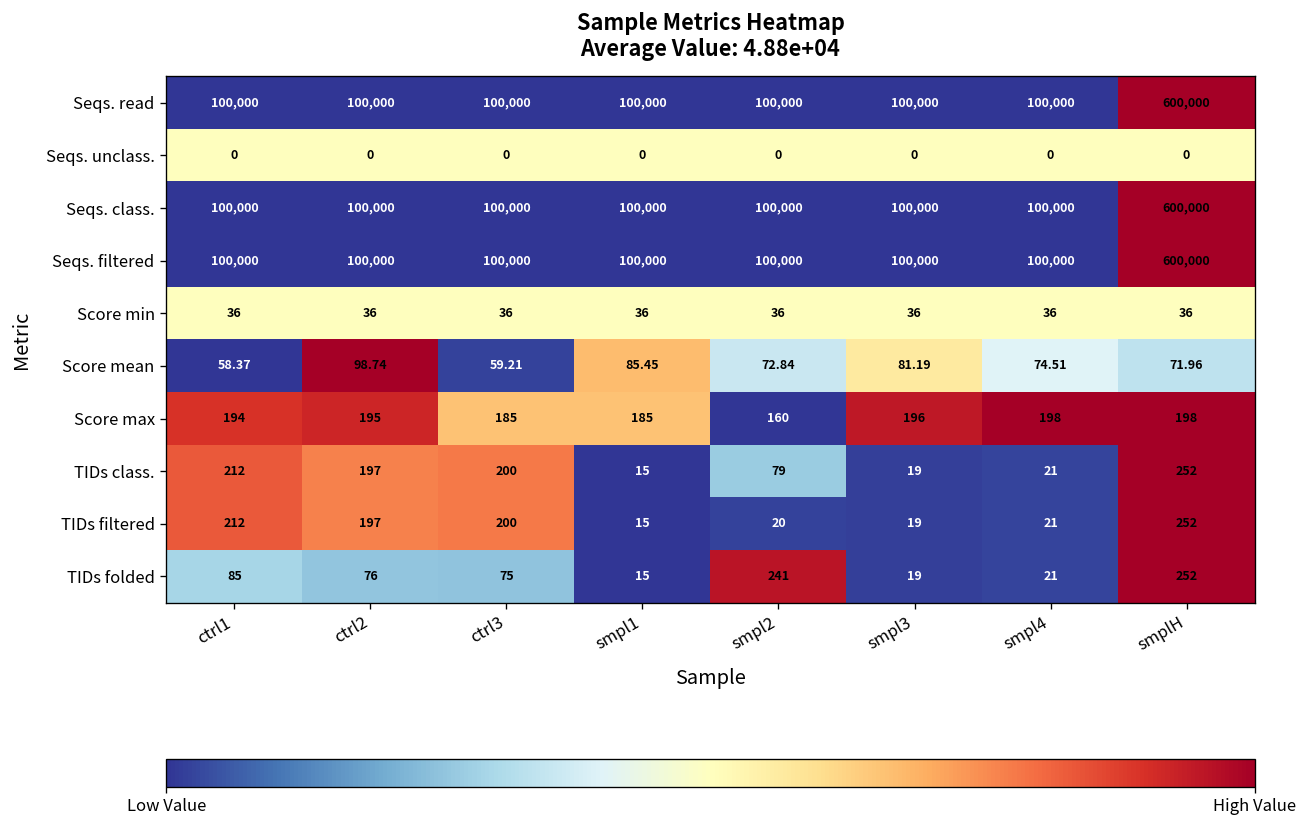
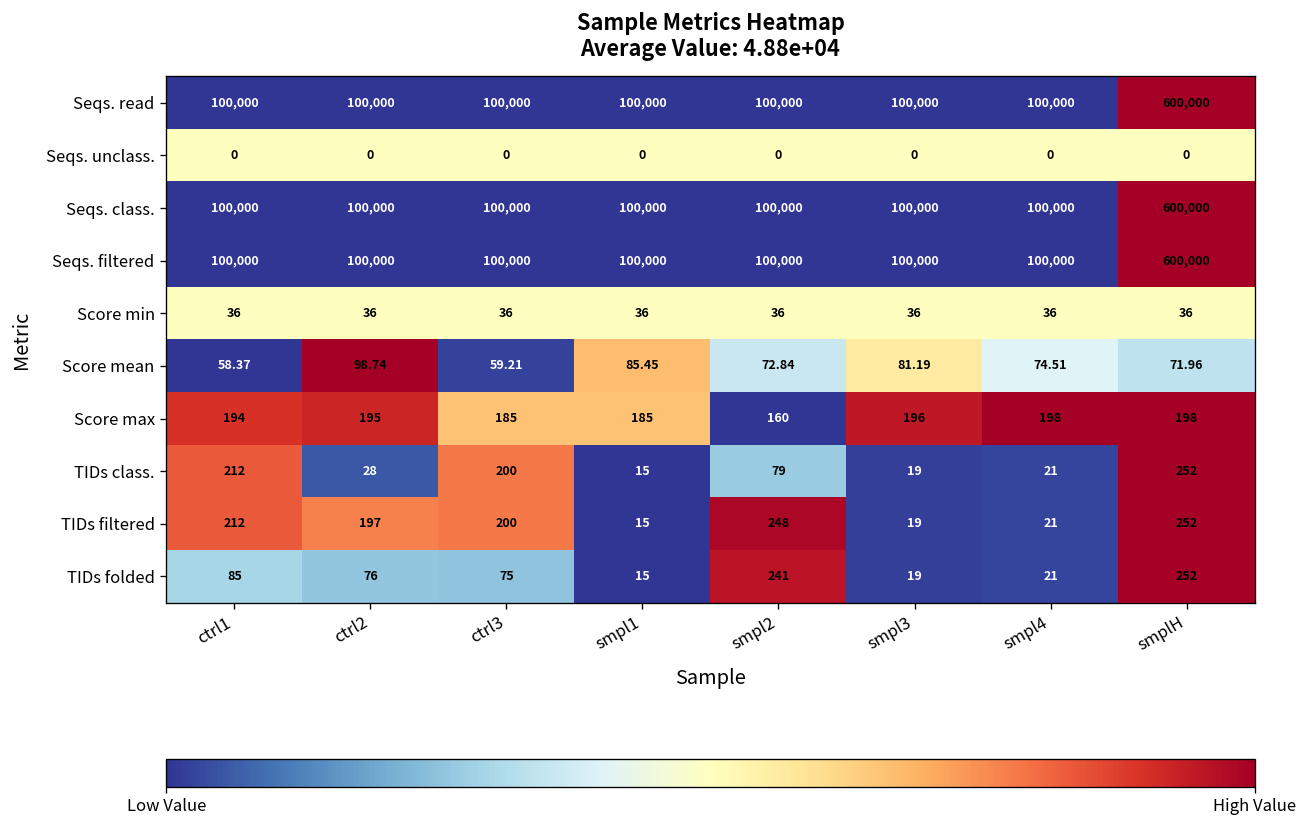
  {
    "Seqs. read": {
      "ctrl1": "100,000",
      "ctrl2": "100,000",
      "ctrl3": "100,000",
      "smpl1": "100,000",
      "smpl2": "100,000",
      "smpl3": "100,000",
      "smpl4": "100,000",
      "smplH": "600,000"
    },
    "Seqs. unclass.": {
      "ctrl1": "0",
      "ctrl2": "0",
      "ctrl3": "0",
      "smpl1": "0",
      "smpl2": "0",
      "smpl3": "0",
      "smpl4": "0",
      "smplH": "0"
    },
    "Seqs. class.": {
      "ctrl1": "100,000",
      "ctrl2": "100,000",
      "ctrl3": "100,000",
      "smpl1": "100,000",
      "smpl2": "100,000",
      "smpl3": "100,000",
      "smpl4": "100,000",
      "smplH": "600,000"
    },
    "Seqs. filtered": {
      "ctrl1": "100,000",
      "ctrl2": "100,000",
      "ctrl3": "100,000",
      "smpl1": "100,000",
      "smpl2": "100,000",
      "smpl3": "100,000",
      "smpl4": "100,000",
      "smplH": "600,000"
    },
    "Score min": {
      "ctrl1": "36",
      "ctrl2": "36",
      "ctrl3": "36",
      "smpl1": "36",
      "smpl2": "36",
      "smpl3": "36",
      "smpl4": "36",
      "smplH": "36"
    },
    "Score mean": {
      "ctrl1": "58.37",
      "ctrl2": "98.74",
      "ctrl3": "59.21",
      "smpl1": "85.45",
      "smpl2": "72.84",
      "smpl3": "81.19",
      "smpl4": "74.51",
      "smplH": "71.96"
    },
    "Score max": {
      "ctrl1": "194",
      "ctrl2": "195",
      "ctrl3": "185",
      "smpl1": "185",
      "smpl2": "160",
      "smpl3": "196",
      "smpl4": "198",
      "smplH": "198"
    },
    "TIDs class.": {
      "ctrl1": "212",
-     "ctrl2": "197",
+     "ctrl2": "28",
      "ctrl3": "200",
      "smpl1": "15",
      "smpl2": "79",
      "smpl3": "19",
      "smpl4": "21",
      "smplH": "252"
    },
    "TIDs filtered": {
      "ctrl1": "212",
      "ctrl2": "197",
      "ctrl3": "200",
      "smpl1": "15",
-     "smpl2": "20",
+     "smpl2": "248",
      "smpl3": "19",
      "smpl4": "21",
      "smplH": "252"
    },
    "TIDs folded": {
      "ctrl1": "85",
      "ctrl2": "76",
      "ctrl3": "75",
      "smpl1": "15",
      "smpl2": "241",
      "smpl3": "19",
      "smpl4": "21",
      "smplH": "252"
    }
  }
